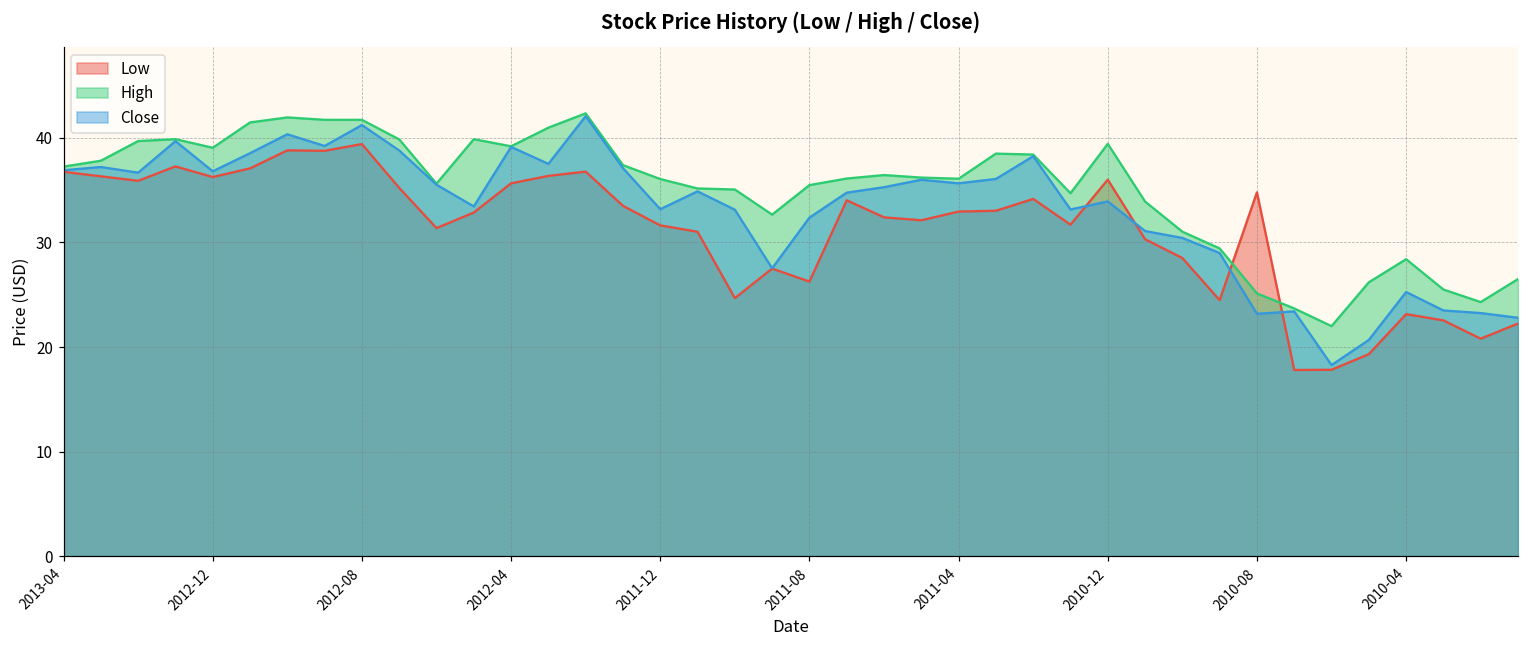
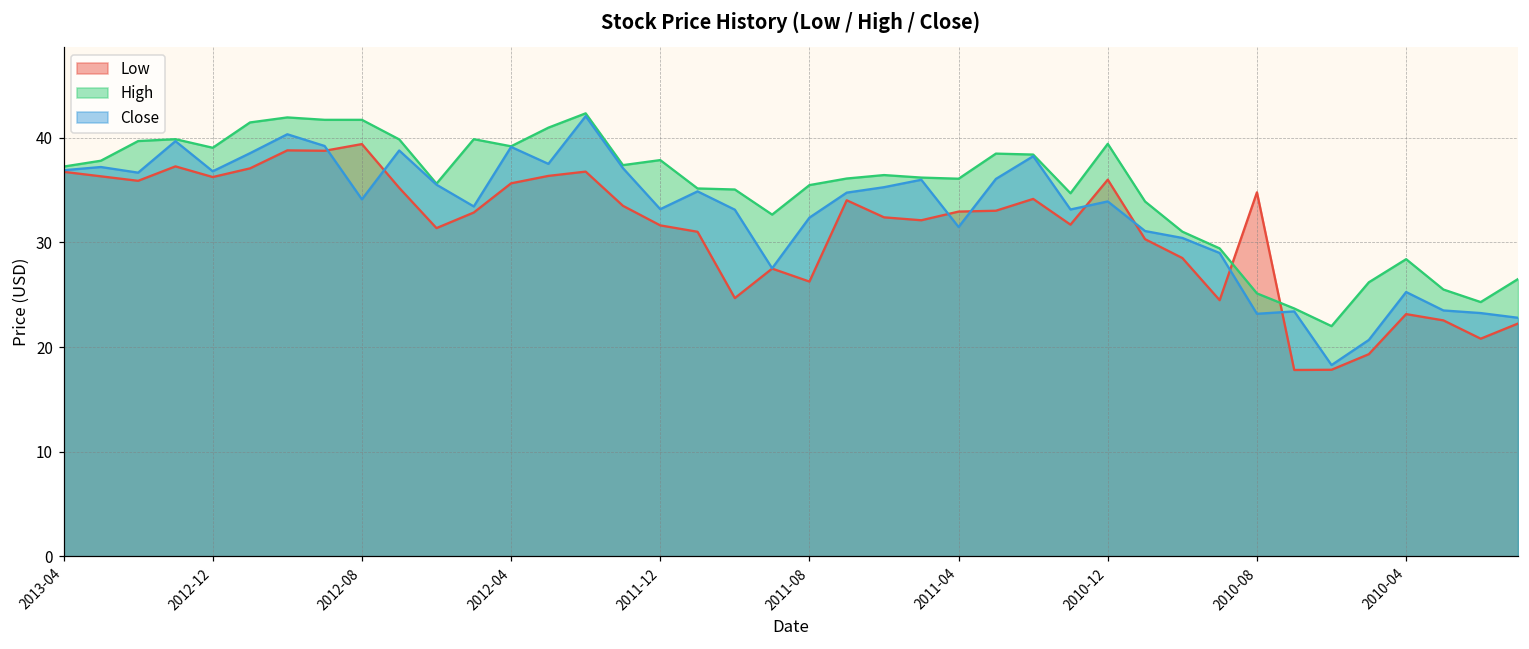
  {
    "Low": {
      "2012-12": 36,
      "2012-08": 39,
      "2012-04": 36,
      "2011-12": 32,
      "2011-08": 26,
      "2011-04": 33,
      "2010-12": 36,
      "2010-08": 35,
      "2010-04": 23
    },
    "High": {
      "2013-04": 37,
      "2012-12": 39,
      "2012-08": 42,
-     "2011-12": 36,
+     "2011-12": 38,
      "2011-08": 35,
      "2011-04": 36,
      "2010-12": 39,
      "2010-08": 25,
      "2010-04": 28
    },
    "Close": {
      "2012-12": 37,
-     "2012-08": 41,
+     "2012-08": 34,
      "2011-12": 33,
      "2011-08": 32,
-     "2011-04": 36,
+     "2011-04": 31,
      "2010-12": 34,
      "2010-08": 23,
      "2010-04": 25
    }
  }
